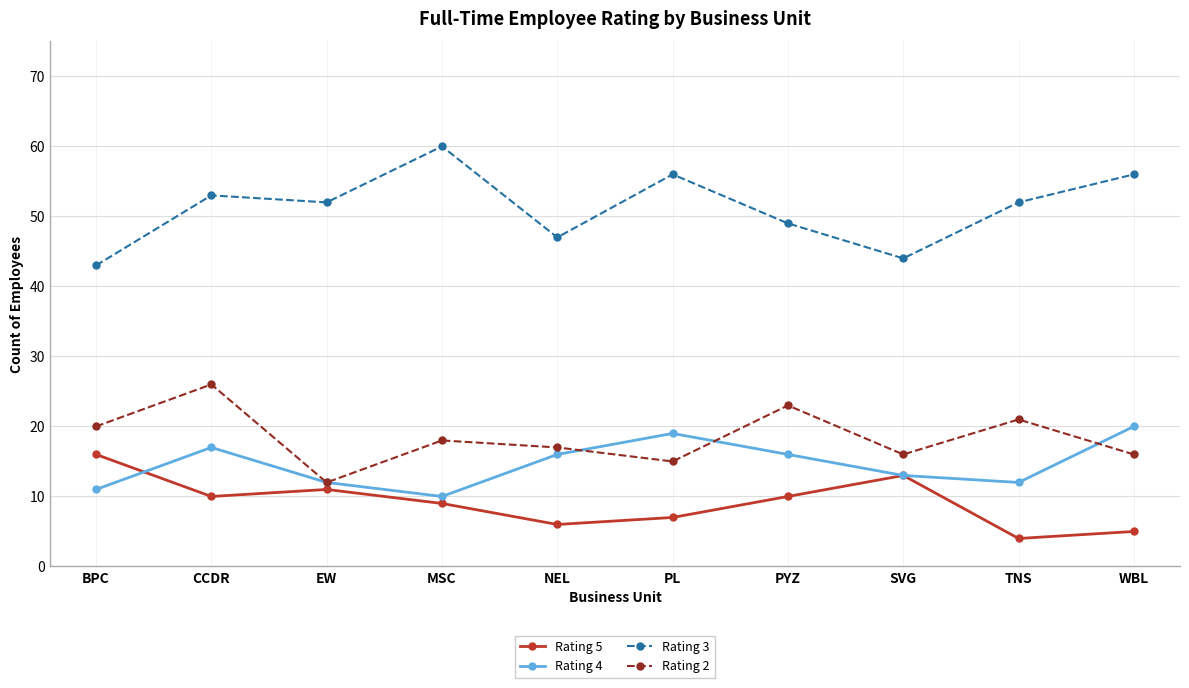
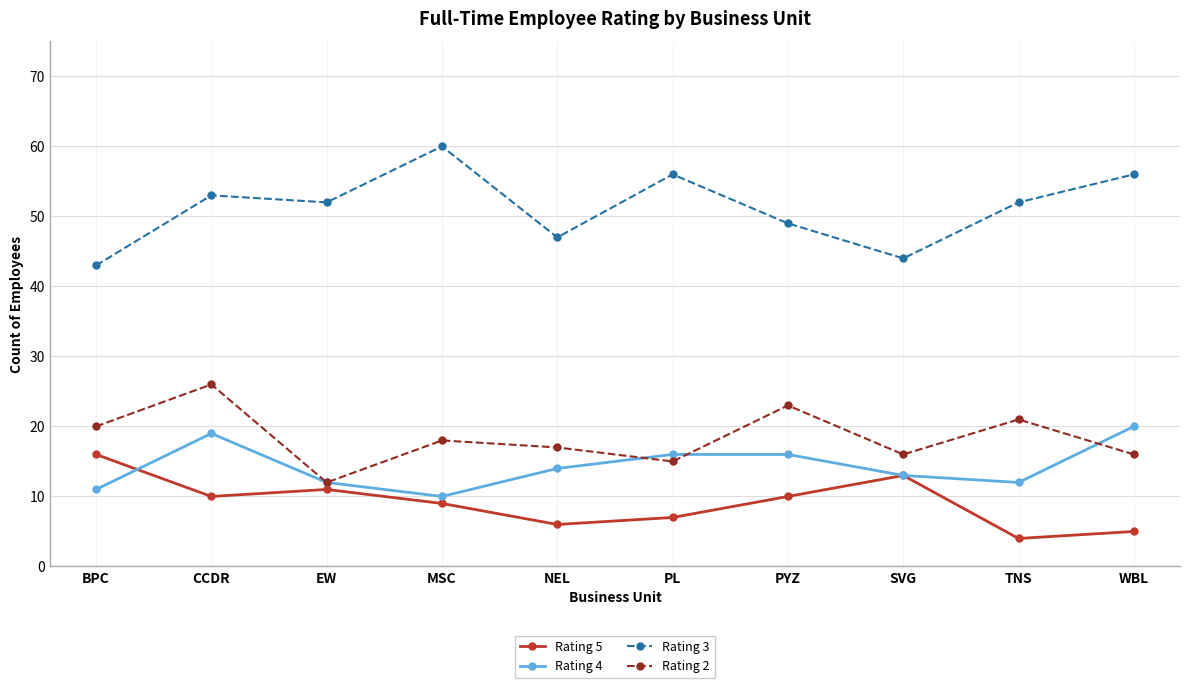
  {
    "Rating 4": {
      "BPC": 11,
-     "CCDR": 17,
+     "CCDR": 19,
      "MSC": 10,
-     "NEL": 16,
-     "PL": 19,
+     "NEL": 14,
+     "PL": 16,
      "PYZ": 16,
      "TNS": 12,
      "WBL": 20
    },
    "Rating 3": {
      "BPC": 43,
      "CCDR": 53,
      "EW": 52,
      "MSC": 60,
      "NEL": 47,
      "PL": 56,
      "PYZ": 49,
      "SVG": 44,
      "TNS": 52,
      "WBL": 56
    }
  }
